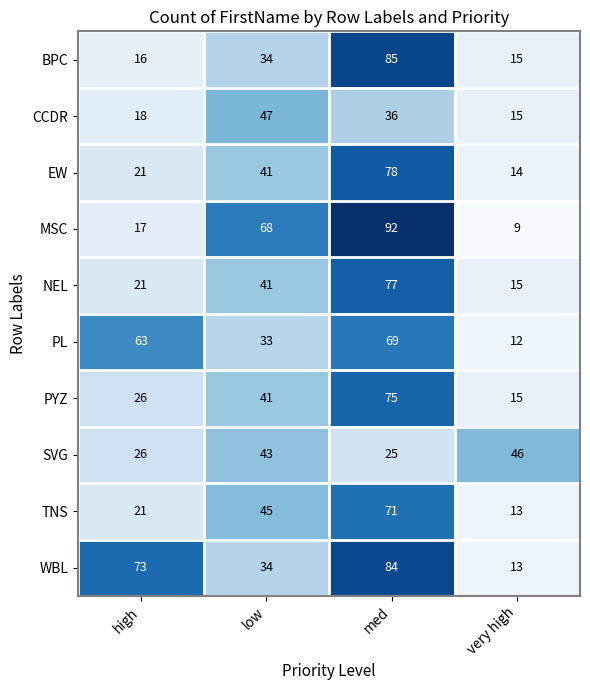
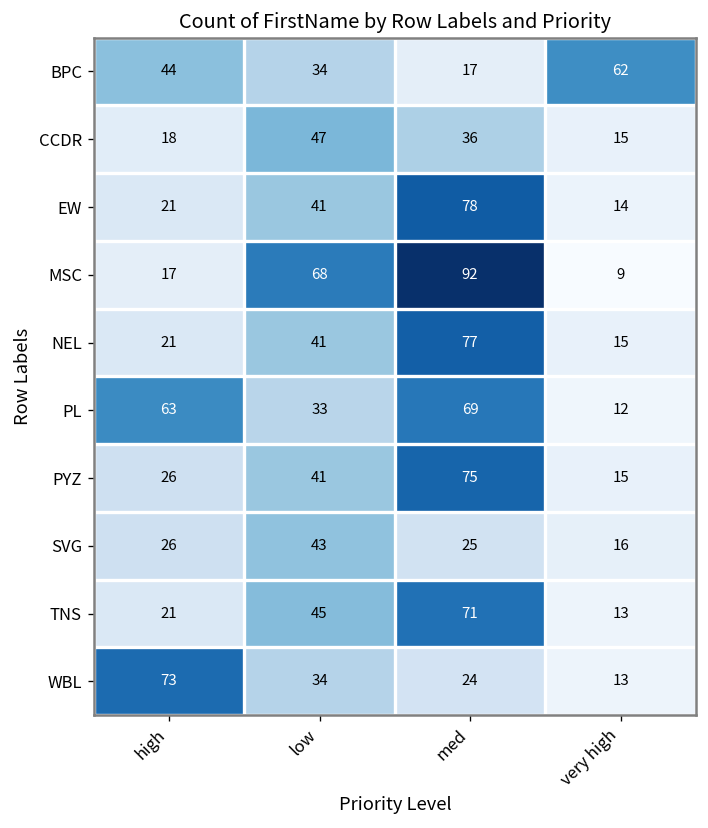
  {
    "BPC": {
-     "high": 16,
+     "high": 44,
      "low": 34,
-     "med": 85,
-     "very high": 15
+     "med": 17,
+     "very high": 62
    },
    "CCDR": {
      "high": 18,
      "low": 47,
      "med": 36,
      "very high": 15
    },
    "EW": {
      "high": 21,
      "low": 41,
      "med": 78,
      "very high": 14
    },
    "MSC": {
      "high": 17,
      "low": 68,
      "med": 92,
      "very high": 9
    },
    "NEL": {
      "high": 21,
      "low": 41,
      "med": 77,
      "very high": 15
    },
    "PL": {
      "high": 63,
      "low": 33,
      "med": 69,
      "very high": 12
    },
    "PYZ": {
      "high": 26,
      "low": 41,
      "med": 75,
      "very high": 15
    },
    "SVG": {
      "high": 26,
      "low": 43,
      "med": 25,
-     "very high": 46
+     "very high": 16
    },
    "TNS": {
      "high": 21,
      "low": 45,
      "med": 71,
      "very high": 13
    },
    "WBL": {
      "high": 73,
      "low": 34,
-     "med": 84,
+     "med": 24,
      "very high": 13
    }
  }
